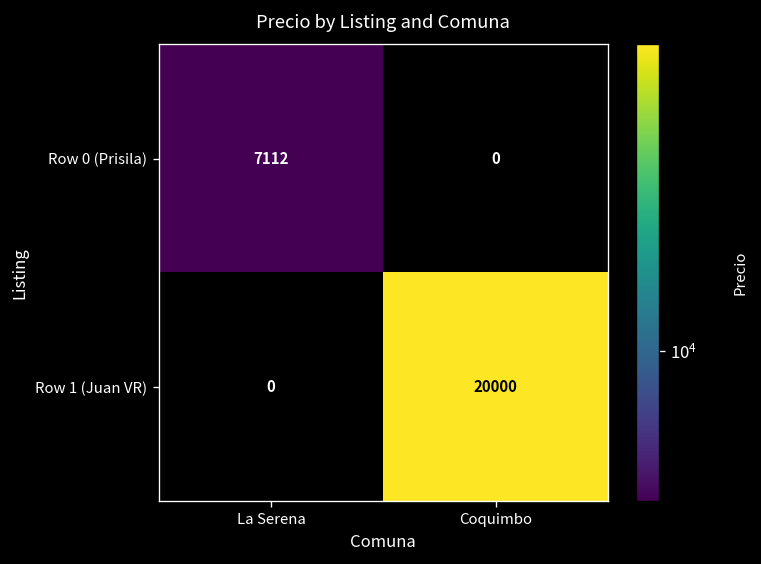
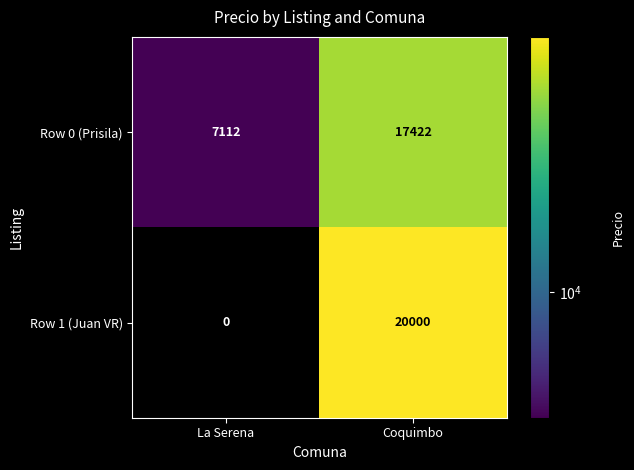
  {
    "Row 0 (Prisila)": {
      "La Serena": 7112,
-     "Coquimbo": 0
+     "Coquimbo": 17422
    },
    "Row 1 (Juan VR)": {
      "La Serena": 0,
      "Coquimbo": 20000
    }
  }
